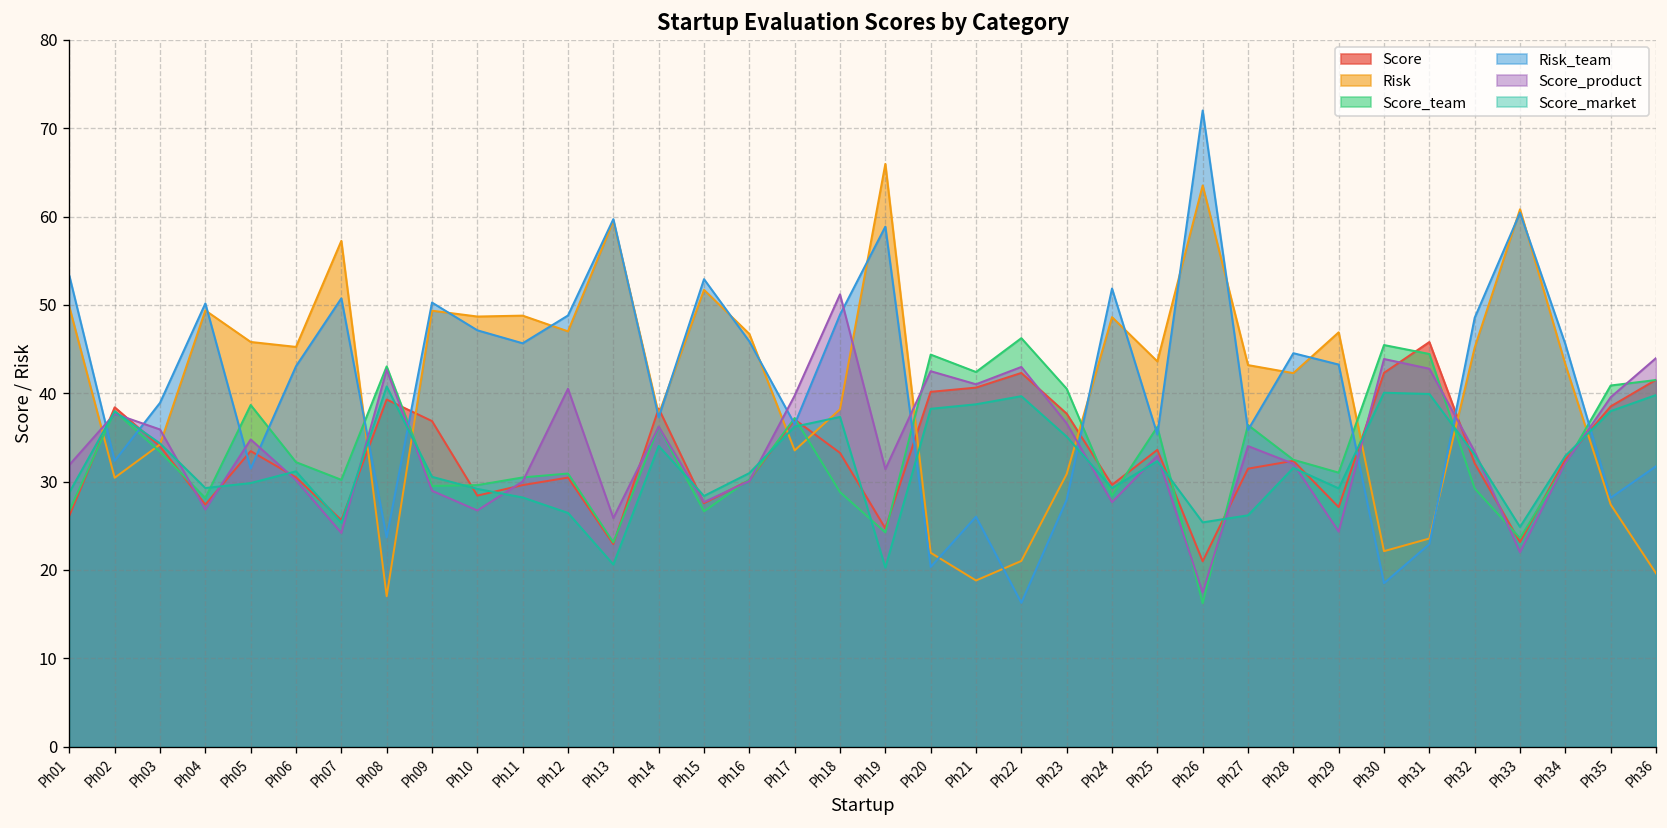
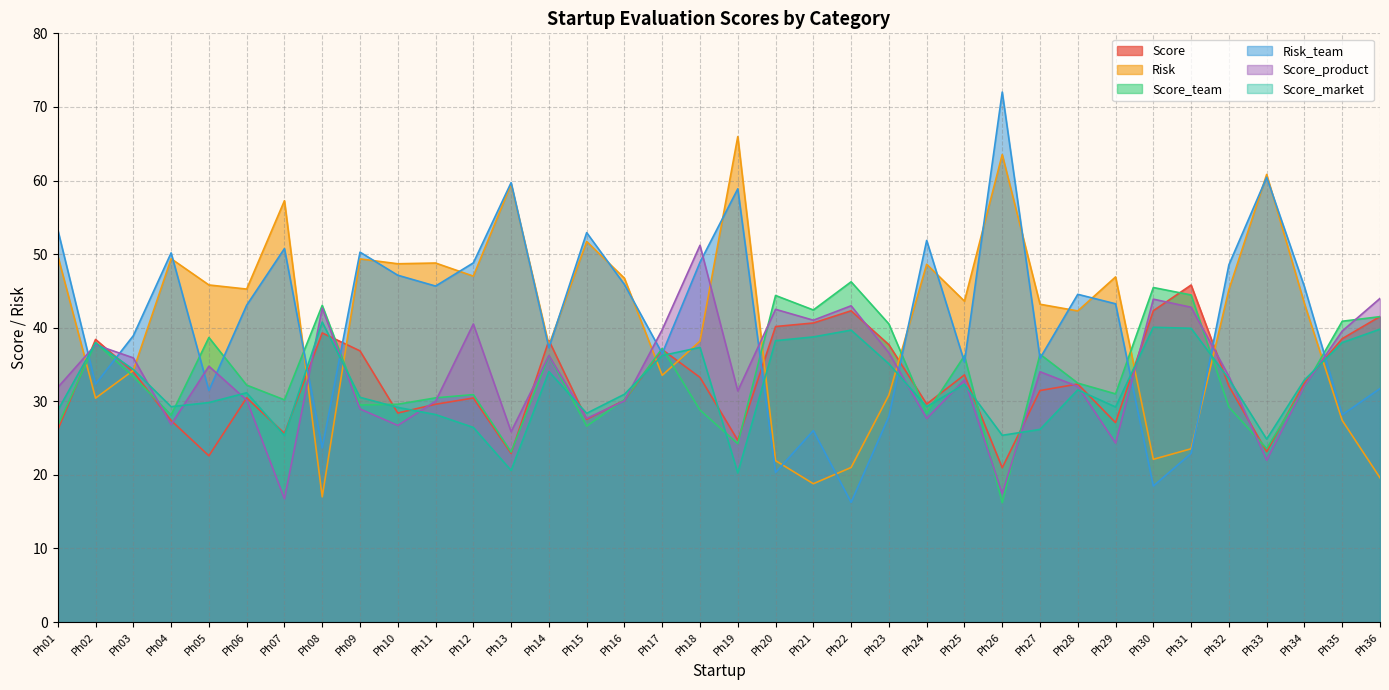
  {
    "Score": {
      "Ph01": 26,
      "Ph02": 38,
      "Ph04": 27,
-     "Ph05": 33,
+     "Ph05": 23,
      "Ph08": 39,
      "Ph09": 37,
      "Ph10": 28,
      "Ph11": 30,
      "Ph12": 30,
      "Ph14": 38,
      "Ph18": 33,
      "Ph19": 25,
      "Ph20": 40,
      "Ph21": 41,
      "Ph22": 42,
      "Ph23": 38,
      "Ph24": 30,
      "Ph25": 34,
      "Ph26": 21,
      "Ph27": 31,
      "Ph29": 27,
      "Ph30": 42,
      "Ph31": 46,
      "Ph32": 32,
      "Ph33": 23,
      "Ph34": 33,
      "Ph35": 39
    },
    "Risk": {
      "Ph01": 50,
      "Ph02": 30,
      "Ph04": 49,
      "Ph05": 46,
      "Ph06": 45,
      "Ph07": 57,
      "Ph08": 17,
      "Ph09": 49,
      "Ph10": 49,
      "Ph11": 49,
      "Ph12": 47,
      "Ph15": 52,
      "Ph16": 47,
      "Ph17": 34,
      "Ph18": 38,
      "Ph19": 66,
      "Ph20": 22,
      "Ph21": 19,
      "Ph22": 21,
      "Ph23": 31,
      "Ph24": 49,
      "Ph25": 44,
      "Ph26": 64,
      "Ph27": 43,
      "Ph28": 42,
      "Ph29": 47,
      "Ph30": 22,
      "Ph31": 24,
      "Ph32": 45,
      "Ph33": 61,
      "Ph34": 43,
      "Ph35": 27,
      "Ph36": 20
    },
    "Score_product": {
      "Ph01": 32,
      "Ph03": 36,
      "Ph04": 27,
      "Ph05": 35,
-     "Ph07": 24,
+     "Ph07": 17,
      "Ph08": 43,
      "Ph09": 29,
      "Ph10": 27,
      "Ph11": 30,
      "Ph12": 41,
      "Ph13": 26,
      "Ph17": 40,
      "Ph18": 51,
      "Ph19": 31,
      "Ph20": 43,
      "Ph21": 41,
      "Ph22": 43,
      "Ph23": 37,
      "Ph24": 28,
      "Ph25": 33,
      "Ph26": 17,
      "Ph27": 34,
      "Ph29": 24,
      "Ph30": 44,
      "Ph31": 43,
      "Ph32": 33,
      "Ph33": 22,
      "Ph35": 40,
      "Ph36": 44
    }
  }
